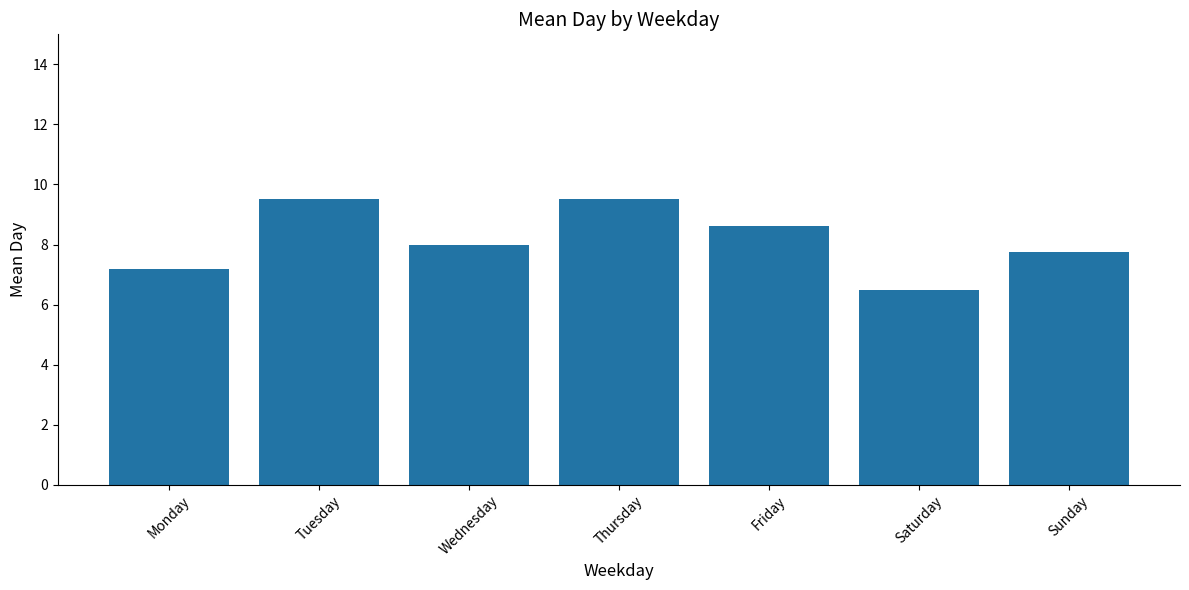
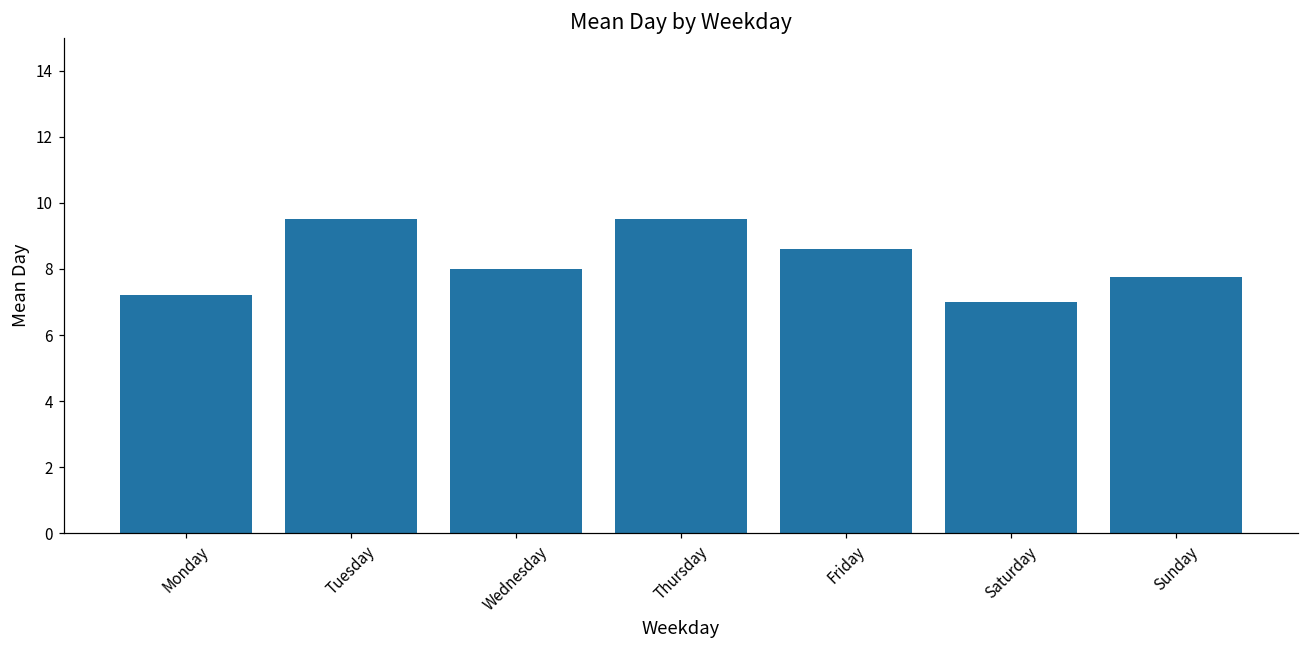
  {
    "Monday": 7.2,
    "Tuesday": 9.5,
    "Wednesday": 8.0,
    "Thursday": 9.5,
    "Friday": 8.6,
-   "Saturday": 6.5,
+   "Saturday": 7.0,
    "Sunday": 7.8
  }
